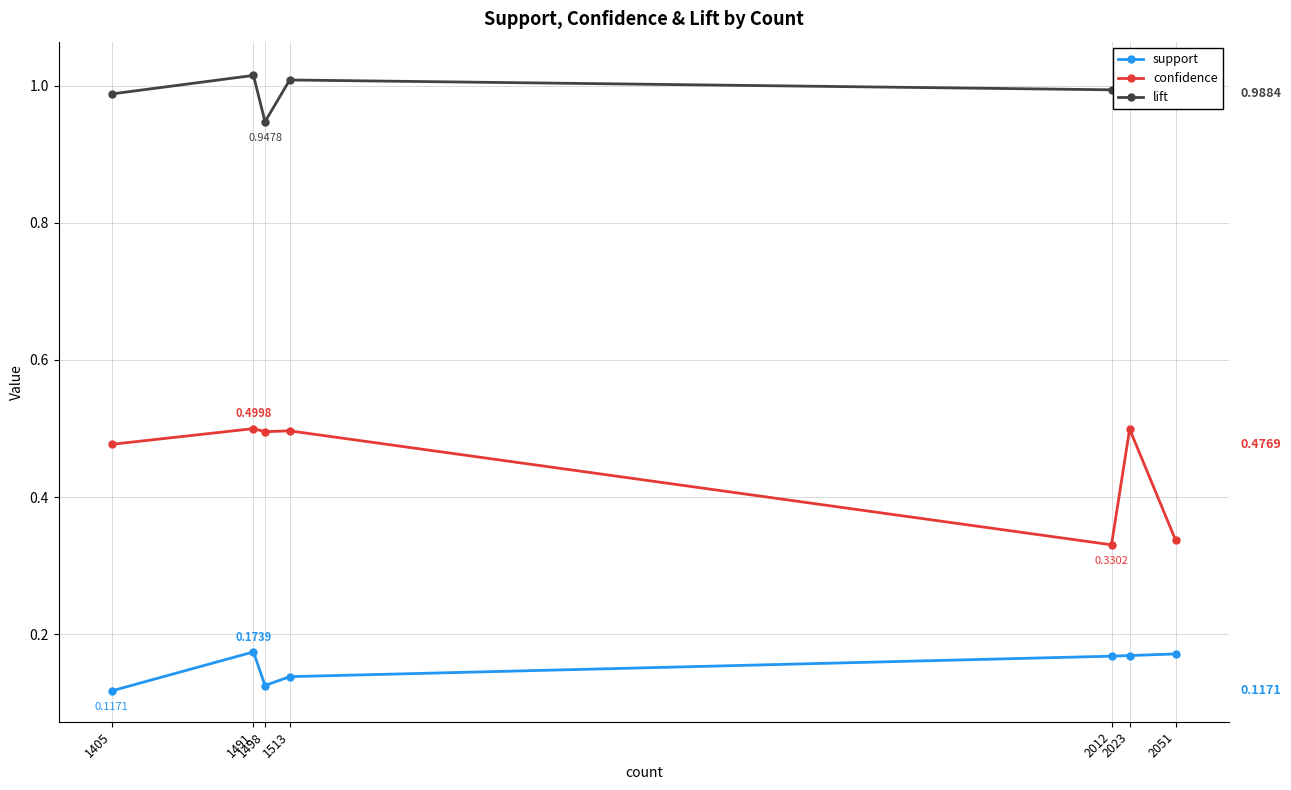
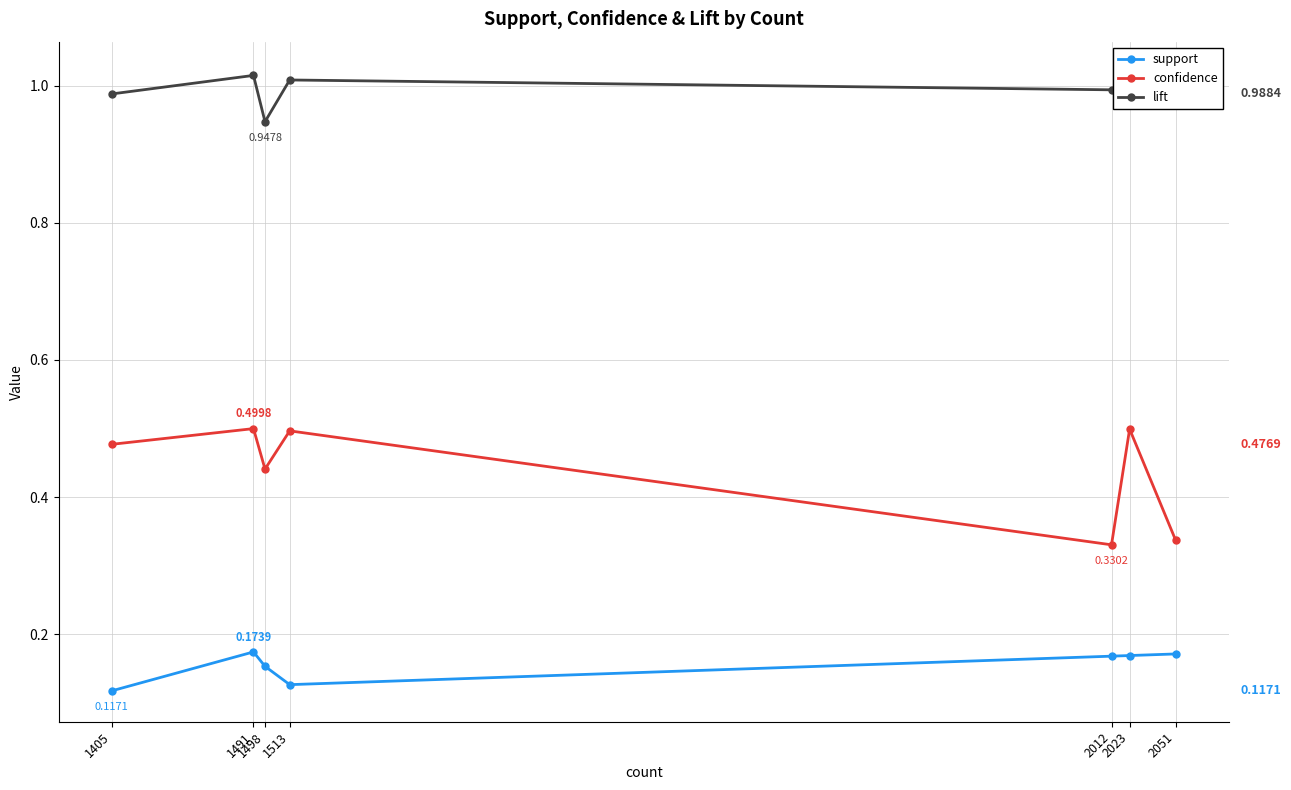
  {
    "support": {
-     "1498": 0.12,
-     "1513": 0.14,
+     "1498": 0.15,
+     "1513": 0.13,
      "2012": 0.17,
      "2023": 0.17,
      "2051": 0.17
    },
    "confidence": {
      "1405": 0.48,
-     "1498": 0.50,
+     "1498": 0.44,
      "1513": 0.50,
      "2023": 0.50,
      "2051": 0.34
    },
    "lift": {
      "1498": 0.9478
    }
  }
